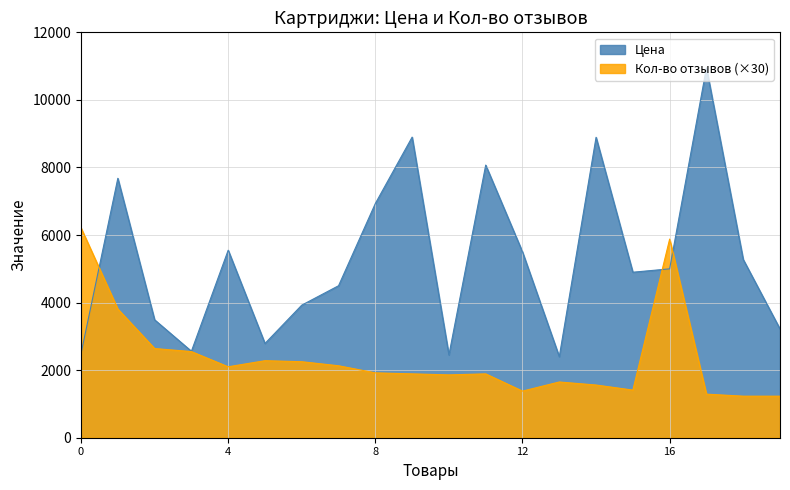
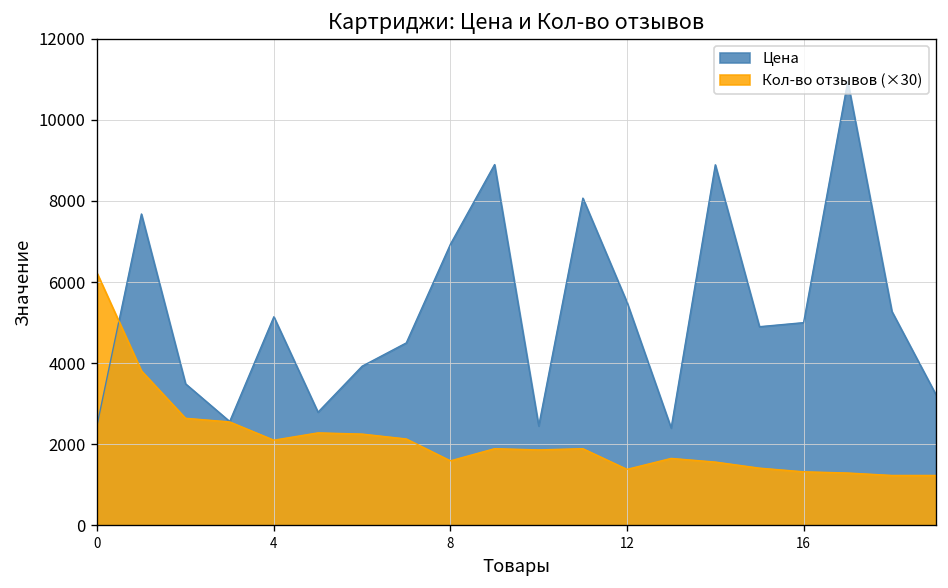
  {
    "Цена": {
      "0": 2500,
-     "4": 5600,
+     "4": 5100,
      "8": 6900,
      "12": 5500,
      "16": 5000
    },
    "Кол-во отзывов (×30)": {
      "0": 6200,
      "4": 2100,
-     "8": 1900,
+     "8": 1600,
      "12": 1400,
-     "16": 5900
+     "16": 1300
    }
  }
